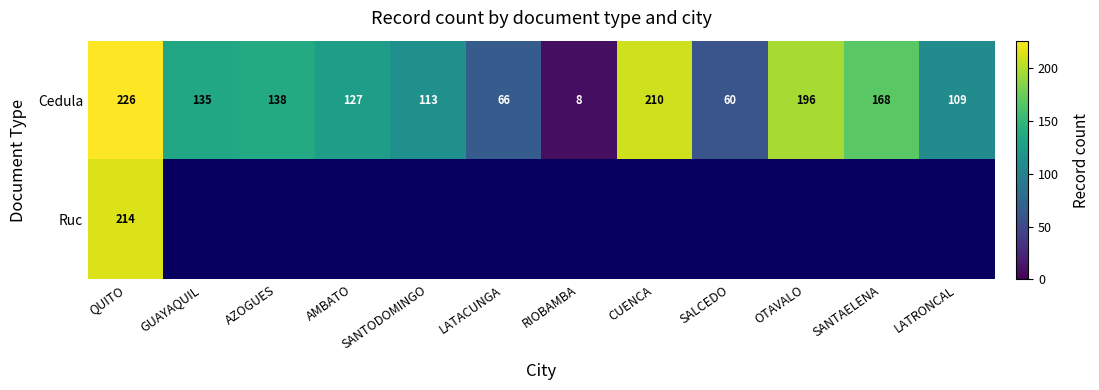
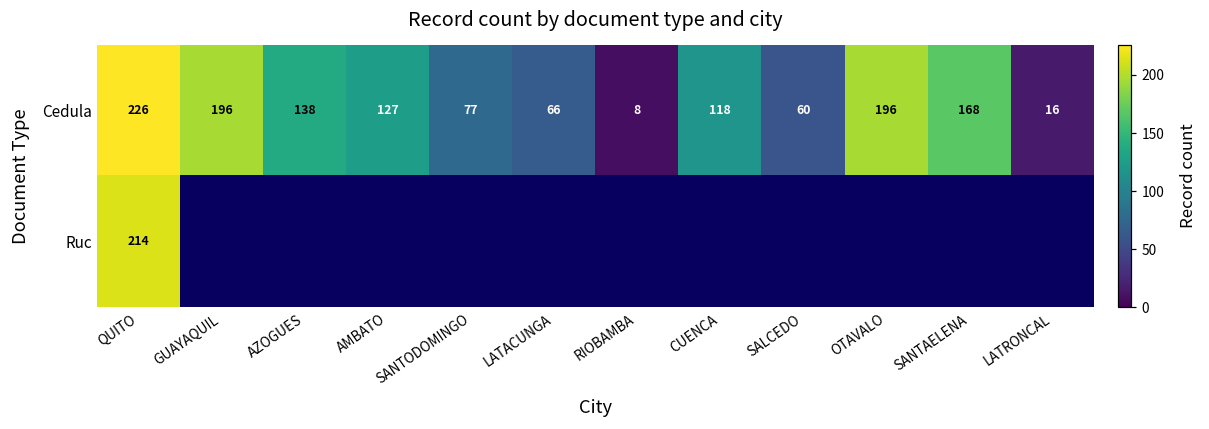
  {
    "Cedula": {
      "QUITO": 226,
-     "GUAYAQUIL": 135,
+     "GUAYAQUIL": 196,
      "AZOGUES": 138,
      "AMBATO": 127,
-     "SANTODOMINGO": 113,
+     "SANTODOMINGO": 77,
      "LATACUNGA": 66,
      "RIOBAMBA": 8,
-     "CUENCA": 210,
+     "CUENCA": 118,
      "SALCEDO": 60,
      "OTAVALO": 196,
      "SANTAELENA": 168,
-     "LATRONCAL": 109
+     "LATRONCAL": 16
    },
    "Ruc": {
      "QUITO": 214
    }
  }
